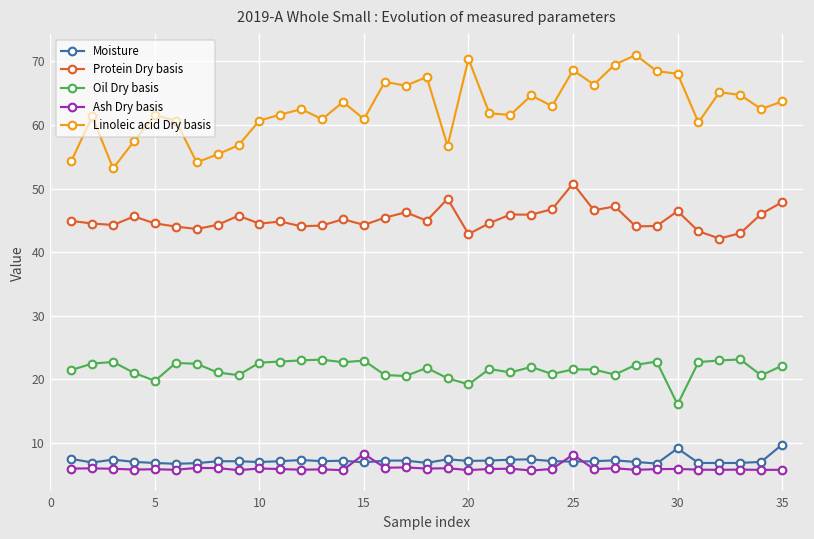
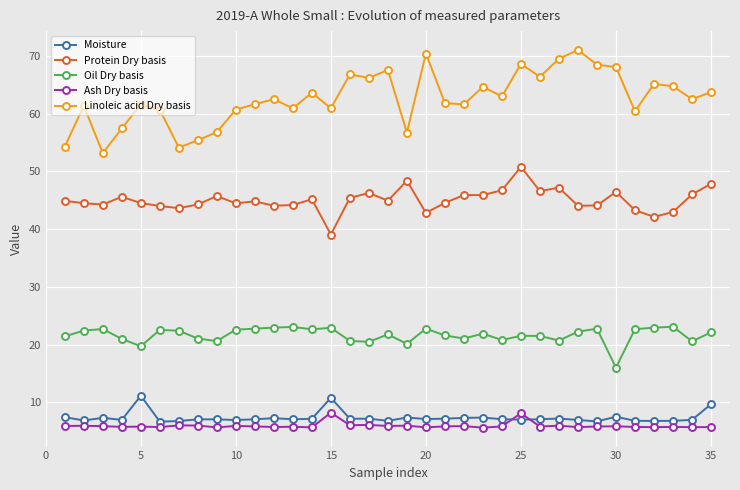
  {
    "Moisture": {
-     "5": 7,
+     "5": 11,
      "10": 7,
-     "15": 7,
+     "15": 11,
      "20": 7,
      "25": 7,
-     "30": 9,
+     "30": 8,
      "35": 10
    },
    "Protein Dry basis": {
      "5": 45,
      "10": 44,
-     "15": 44,
+     "15": 39,
      "20": 43,
      "25": 51,
      "30": 46,
      "35": 48
    },
    "Oil Dry basis": {
      "5": 20,
      "10": 23,
      "15": 23,
-     "20": 19,
+     "20": 23,
      "25": 22,
      "30": 16,
      "35": 22
    },
    "Ash Dry basis": {
      "5": 6,
      "10": 6,
      "15": 8,
      "20": 6,
      "25": 8,
      "30": 6,
      "35": 6
    },
    "Linoleic acid Dry basis": {
      "10": 61,
      "15": 61,
      "20": 70,
      "25": 69,
      "30": 68,
      "35": 64
    }
  }
